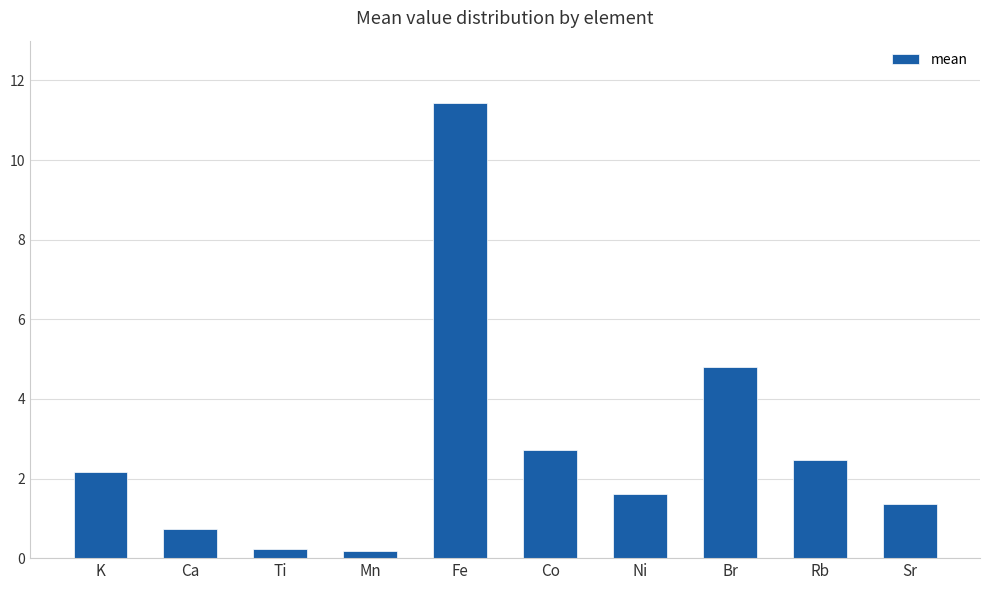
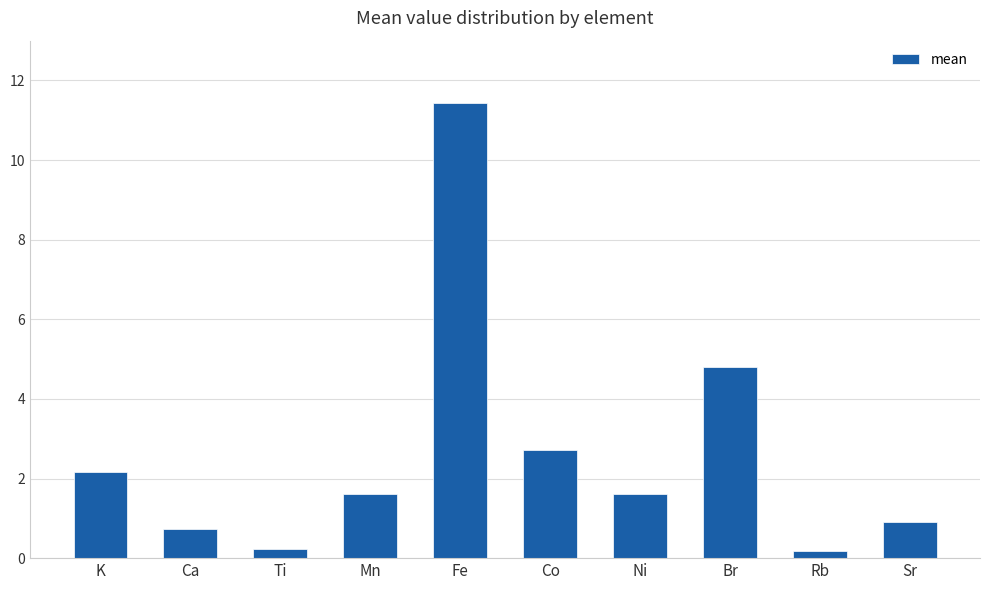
  {
    "K": 2.2,
    "Ca": 0.7,
    "Ti": 0.2,
-   "Mn": 0.2,
+   "Mn": 1.6,
    "Fe": 11.4,
    "Co": 2.7,
    "Ni": 1.6,
    "Br": 4.8,
-   "Rb": 2.5,
-   "Sr": 1.4
+   "Rb": 0.2,
+   "Sr": 0.9
  }
